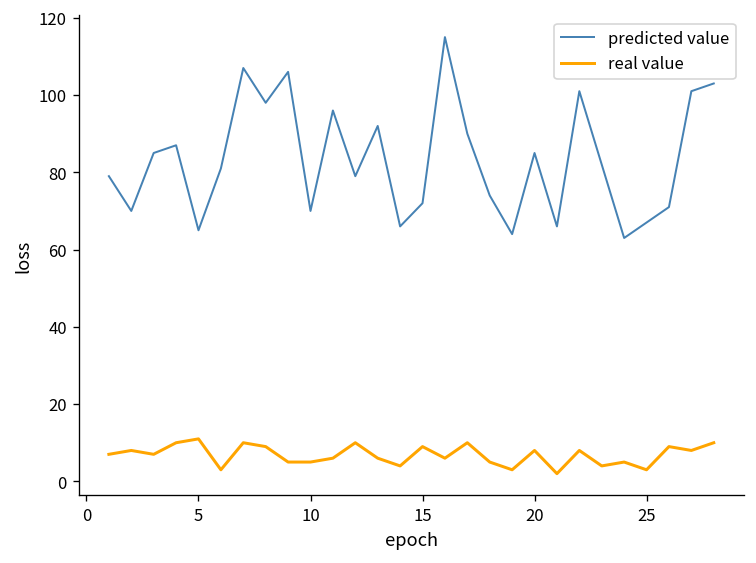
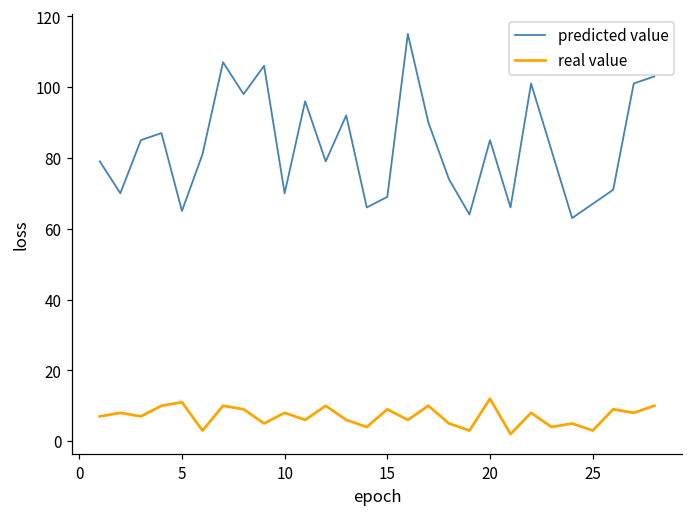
  {
    "predicted value": {
      "5": 65,
      "10": 70,
-     "15": 72,
+     "15": 69,
      "20": 85,
      "25": 67
    },
    "real value": {
      "5": 11,
-     "10": 5,
+     "10": 8,
      "15": 9,
-     "20": 8,
+     "20": 12,
      "25": 3
    }
  }
